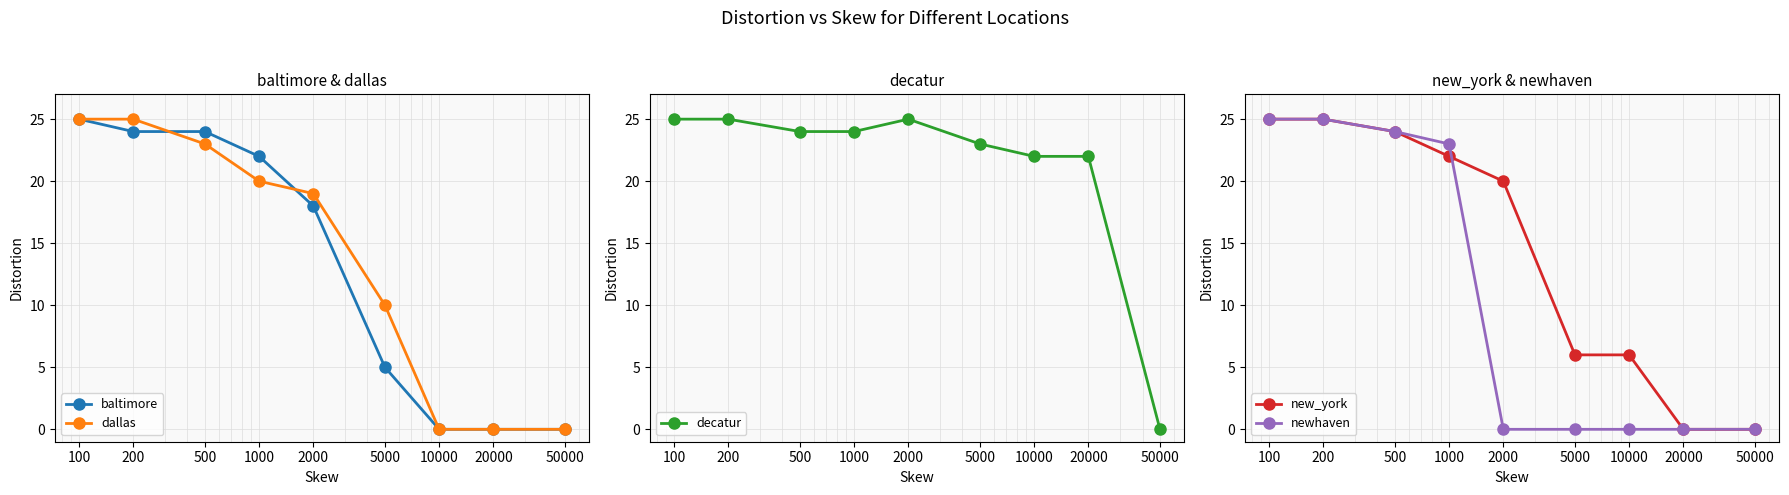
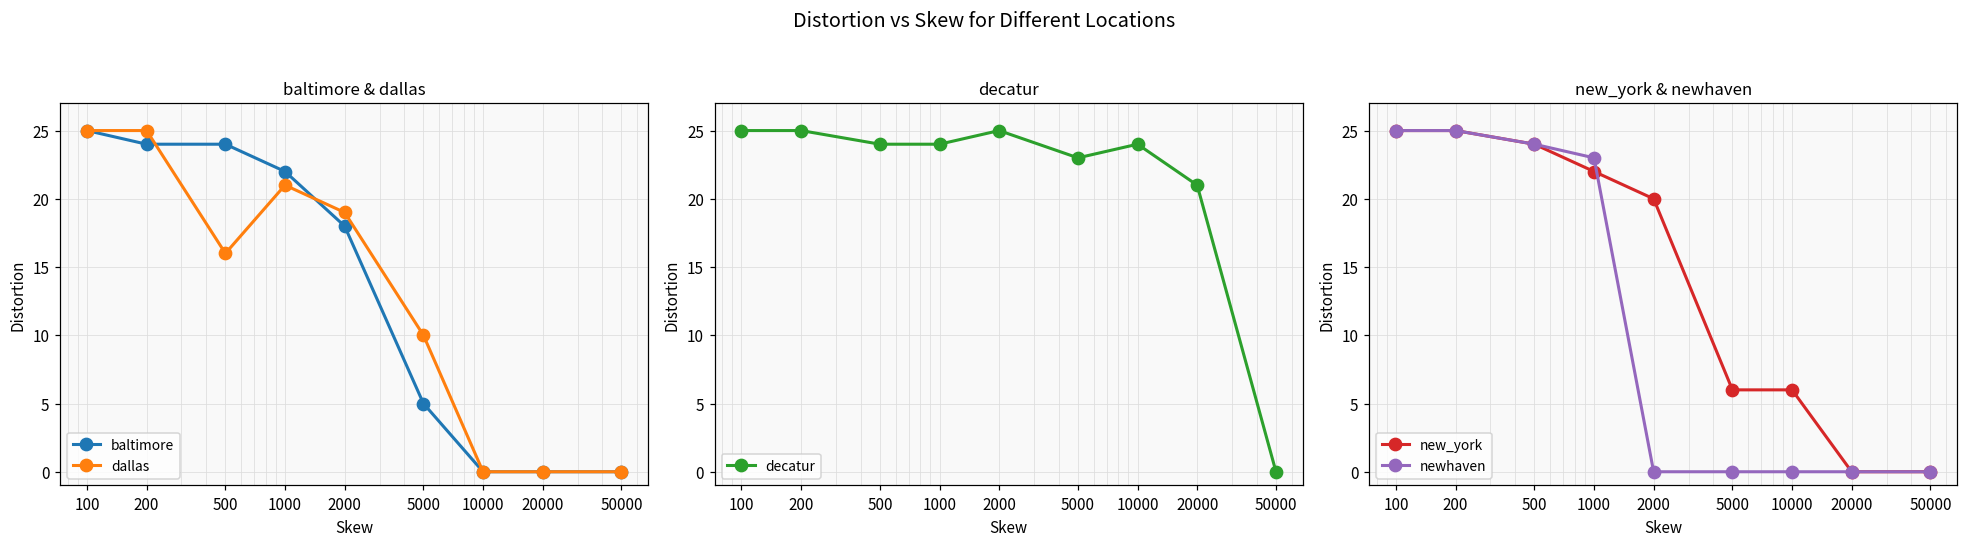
  {
    "baltimore & dallas": {
      "baltimore": {
        "200": 24,
        "500": 24,
        "1000": 22,
        "2000": 18,
        "5000": 5
      },
      "dallas": {
        "200": 25,
-       "500": 23,
-       "1000": 20,
+       "500": 16,
+       "1000": 21,
        "2000": 19,
        "5000": 10
      }
    },
    "decatur": {
      "100": 25,
      "200": 25,
      "500": 24,
      "1000": 24,
      "2000": 25,
      "5000": 23,
-     "10000": 22,
-     "20000": 22,
+     "10000": 24,
+     "20000": 21,
      "50000": 0
    },
    "new_york & newhaven": {
      "new_york": {
        "1000": 22.0,
        "2000": 20.0,
        "5000": 6.0,
        "10000": 6.0
      },
      "newhaven": {
        "1000": 23.0,
        "2000": 0.0,
        "5000": 0.0,
        "10000": 0.0
      }
    }
  }
